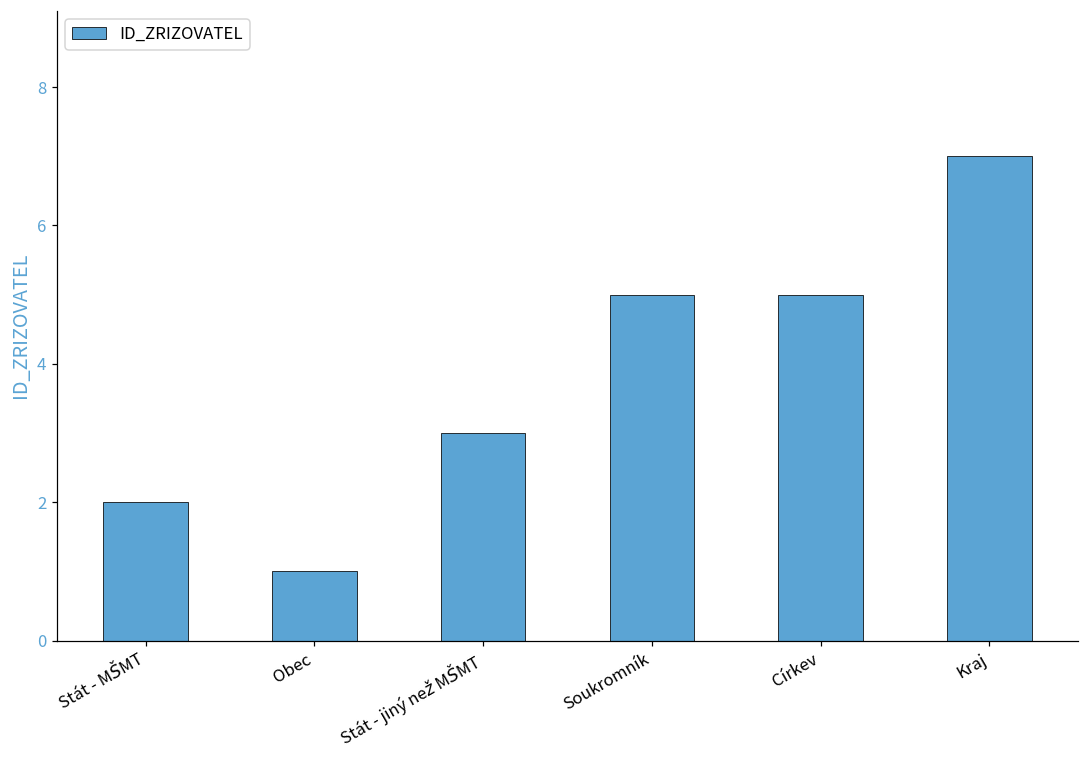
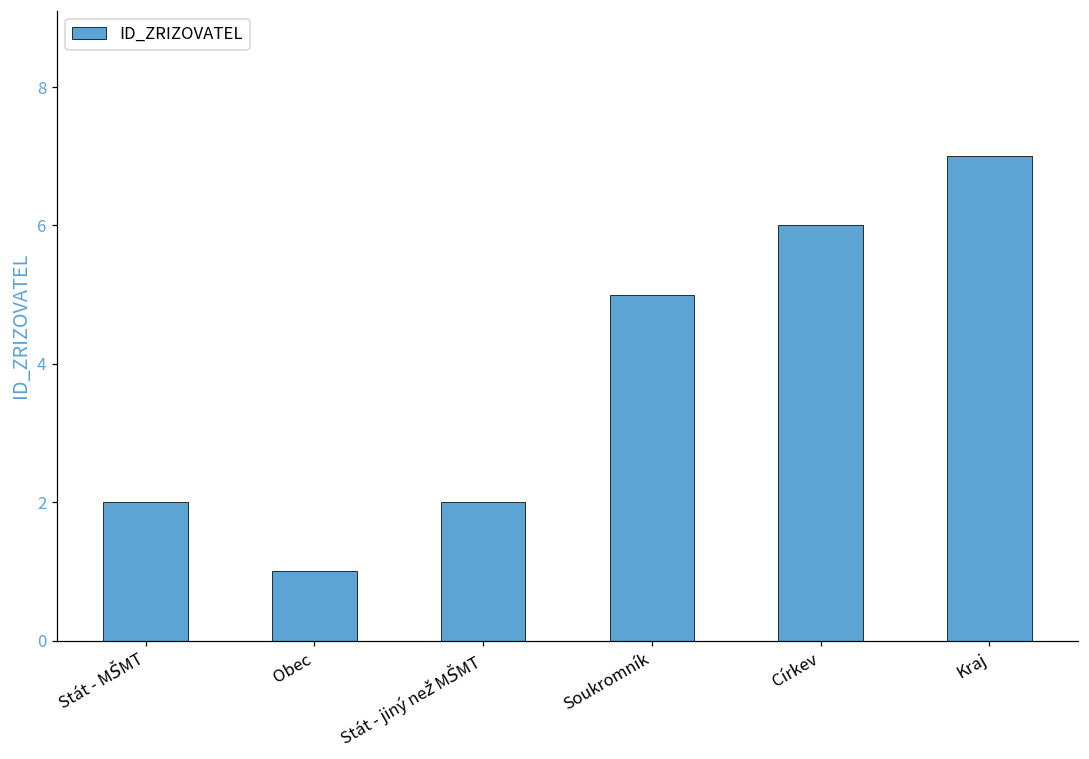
  {
    "Stát - MŠMT": 2,
    "Obec": 1,
-   "Stát - jiný než MŠMT": 3,
+   "Stát - jiný než MŠMT": 2,
    "Soukromník": 5,
-   "Církev": 5,
+   "Církev": 6,
    "Kraj": 7
  }
